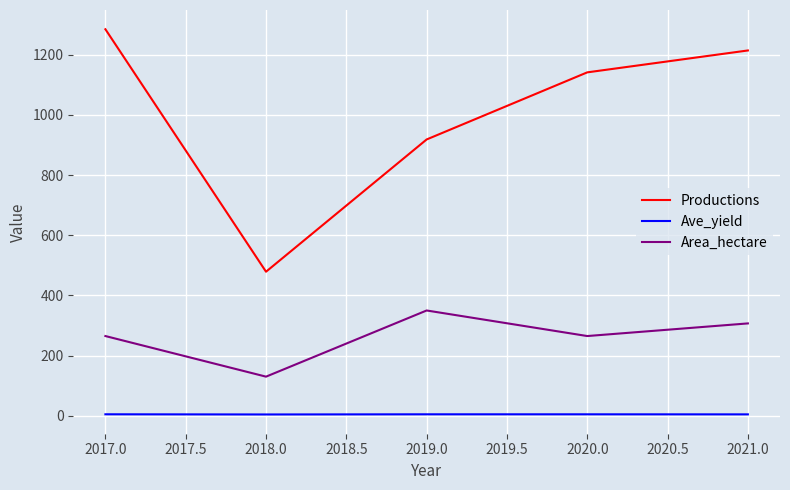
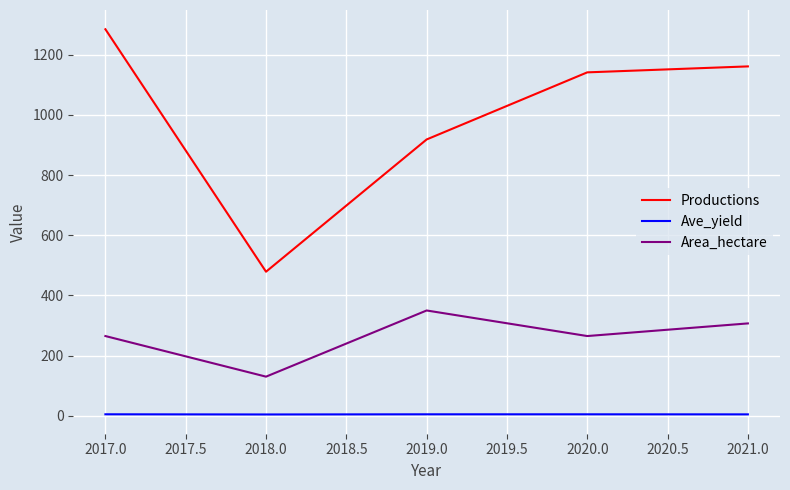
  {
    "Productions": {
      "2017.0": 1290,
      "2018.0": 480,
      "2019.0": 920,
      "2020.0": 1140,
-     "2021.0": 1210
+     "2021.0": 1160
    },
    "Ave_yield": {
      "2017.0": 0,
      "2018.0": 0,
      "2019.0": 0,
      "2020.0": 0,
      "2021.0": 0
    },
    "Area_hectare": {
      "2017.0": 270,
      "2018.0": 130,
      "2019.0": 350,
      "2020.0": 270,
      "2021.0": 310
    }
  }
